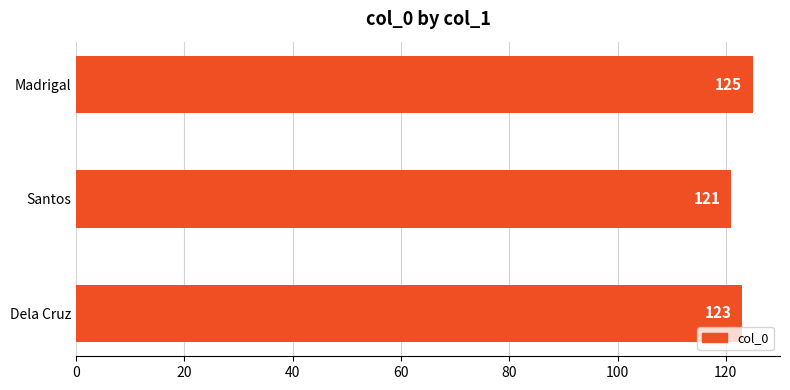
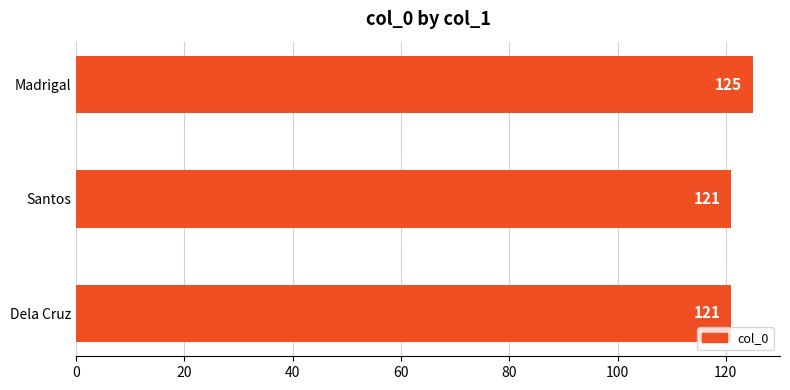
  {
    "Madrigal": 125,
    "Santos": 121,
-   "Dela Cruz": 123
+   "Dela Cruz": 121
  }
